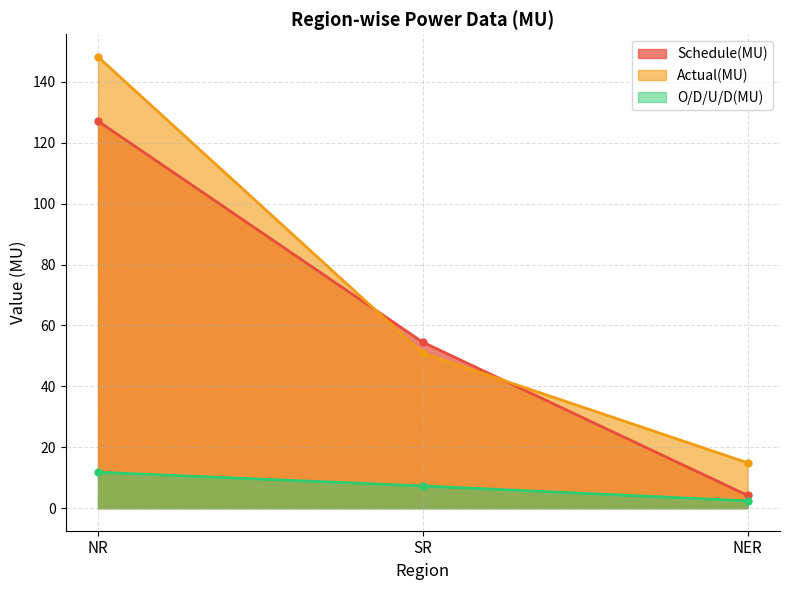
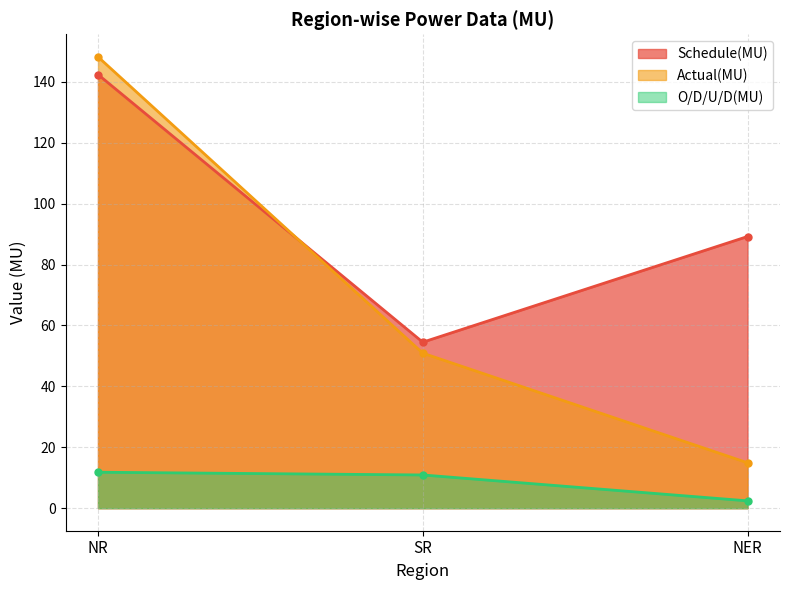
  {
    "Schedule(MU)": {
-     "NR": 127,
+     "NR": 142,
      "SR": 55,
-     "NER": 4
+     "NER": 89
    },
    "Actual(MU)": {
      "NR": 148,
      "SR": 51,
      "NER": 15
    },
    "O/D/U/D(MU)": {
      "NR": 12,
-     "SR": 7,
+     "SR": 11,
      "NER": 2
    }
  }
